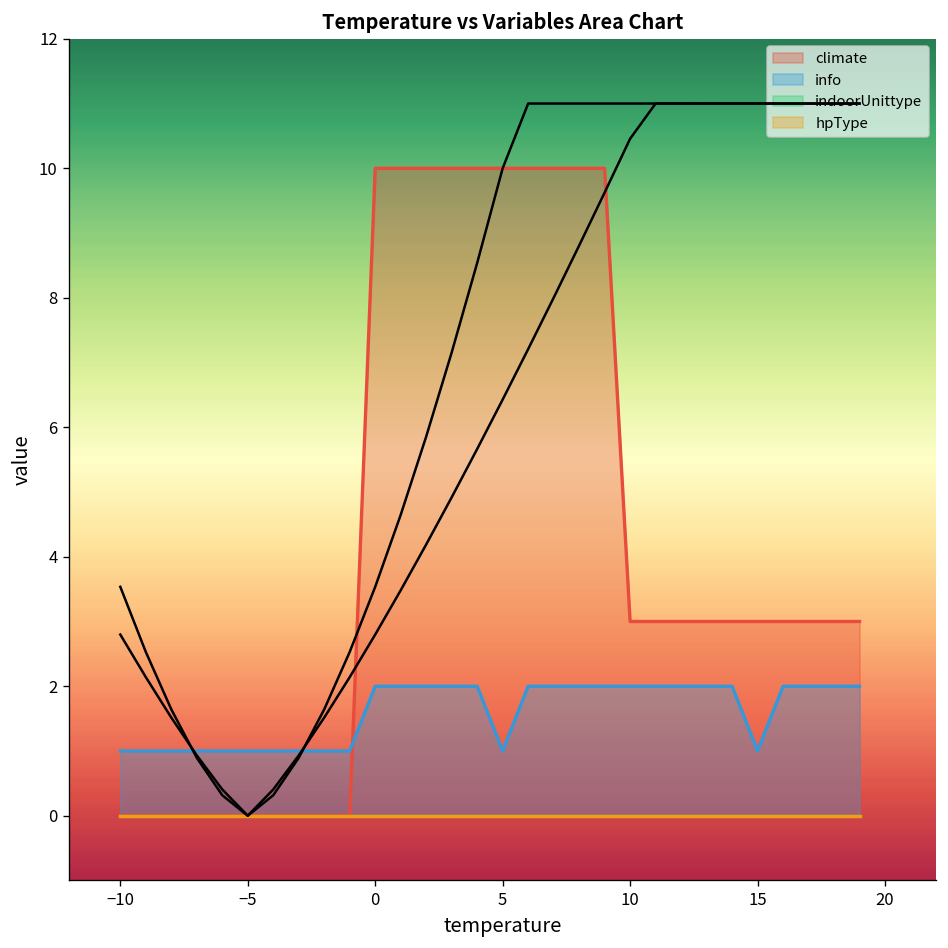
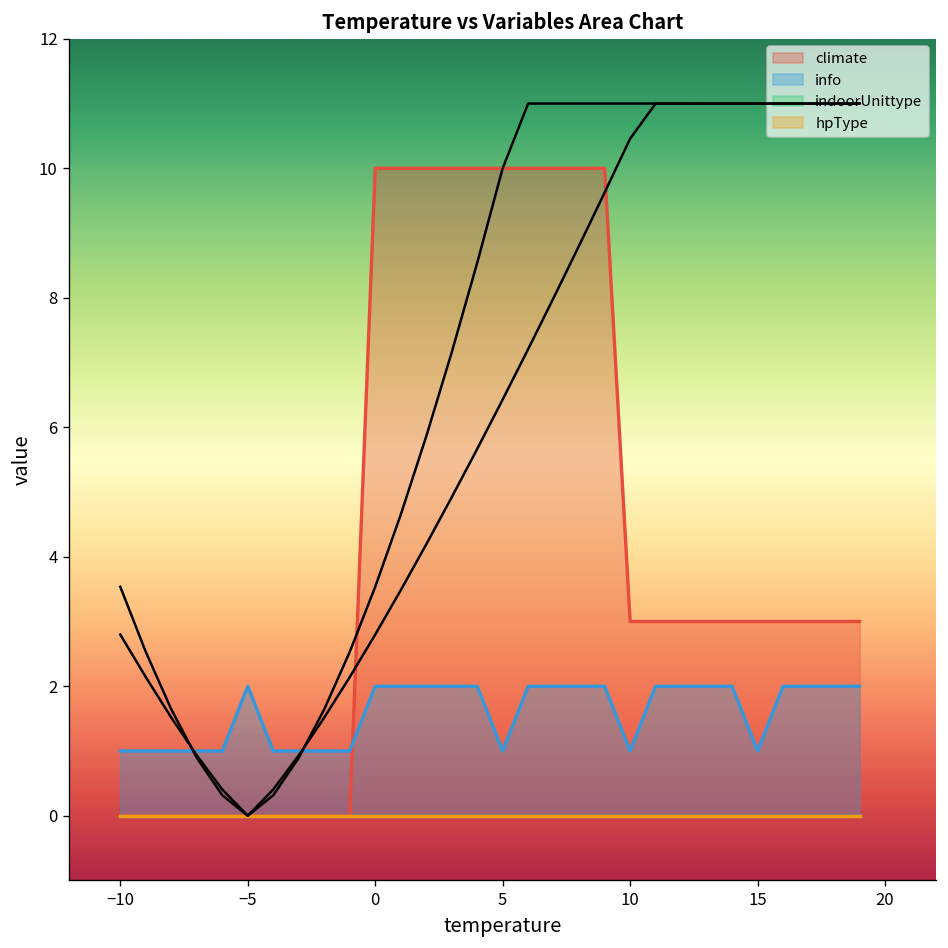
  {
    "info": {
      "−10": 1,
-     "−5": 1,
+     "−5": 2,
      "0": 2,
      "5": 1,
-     "10": 2,
+     "10": 1,
      "15": 1
    }
  }
